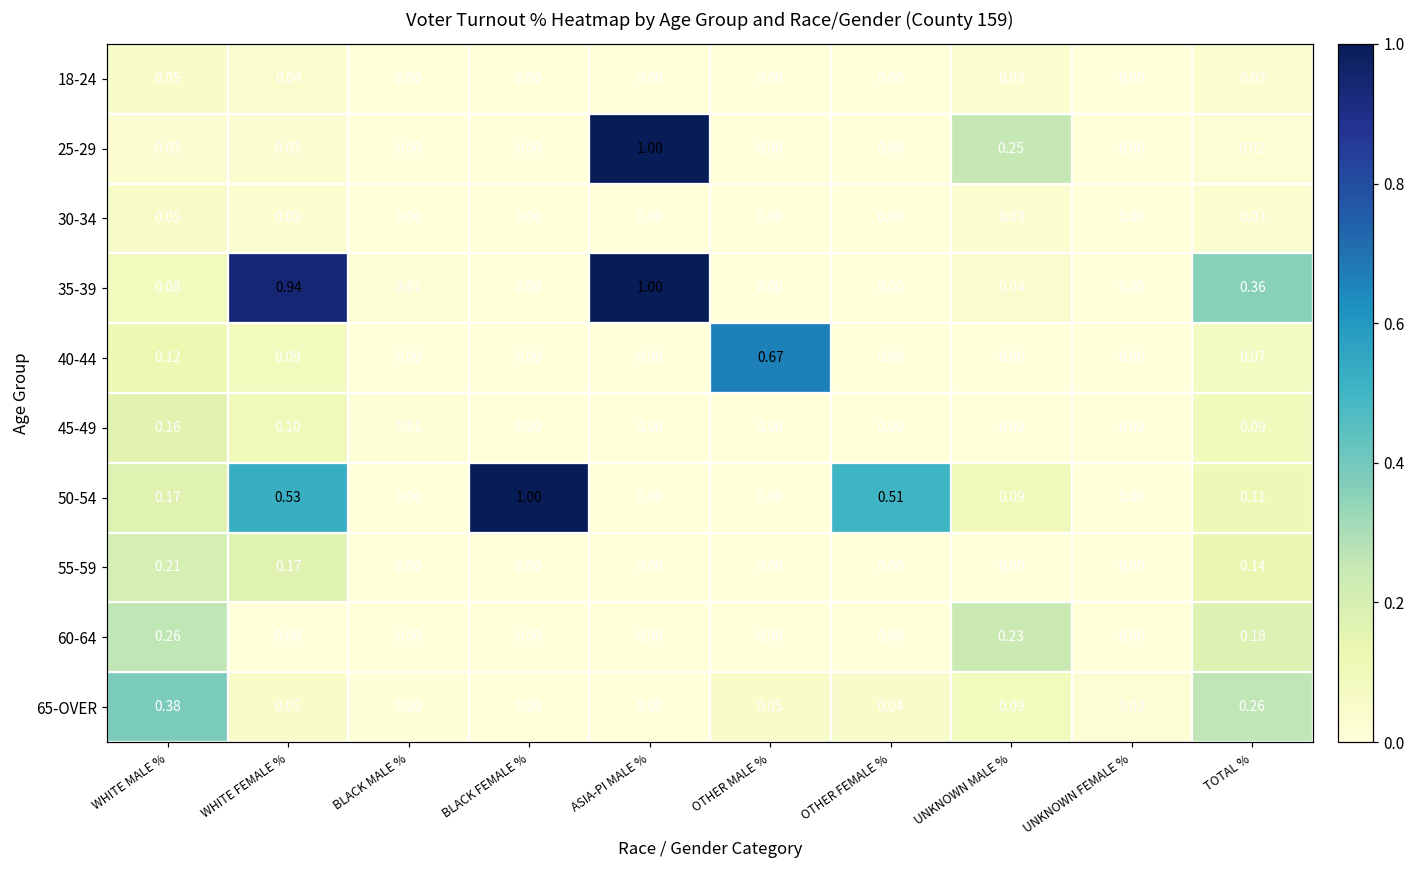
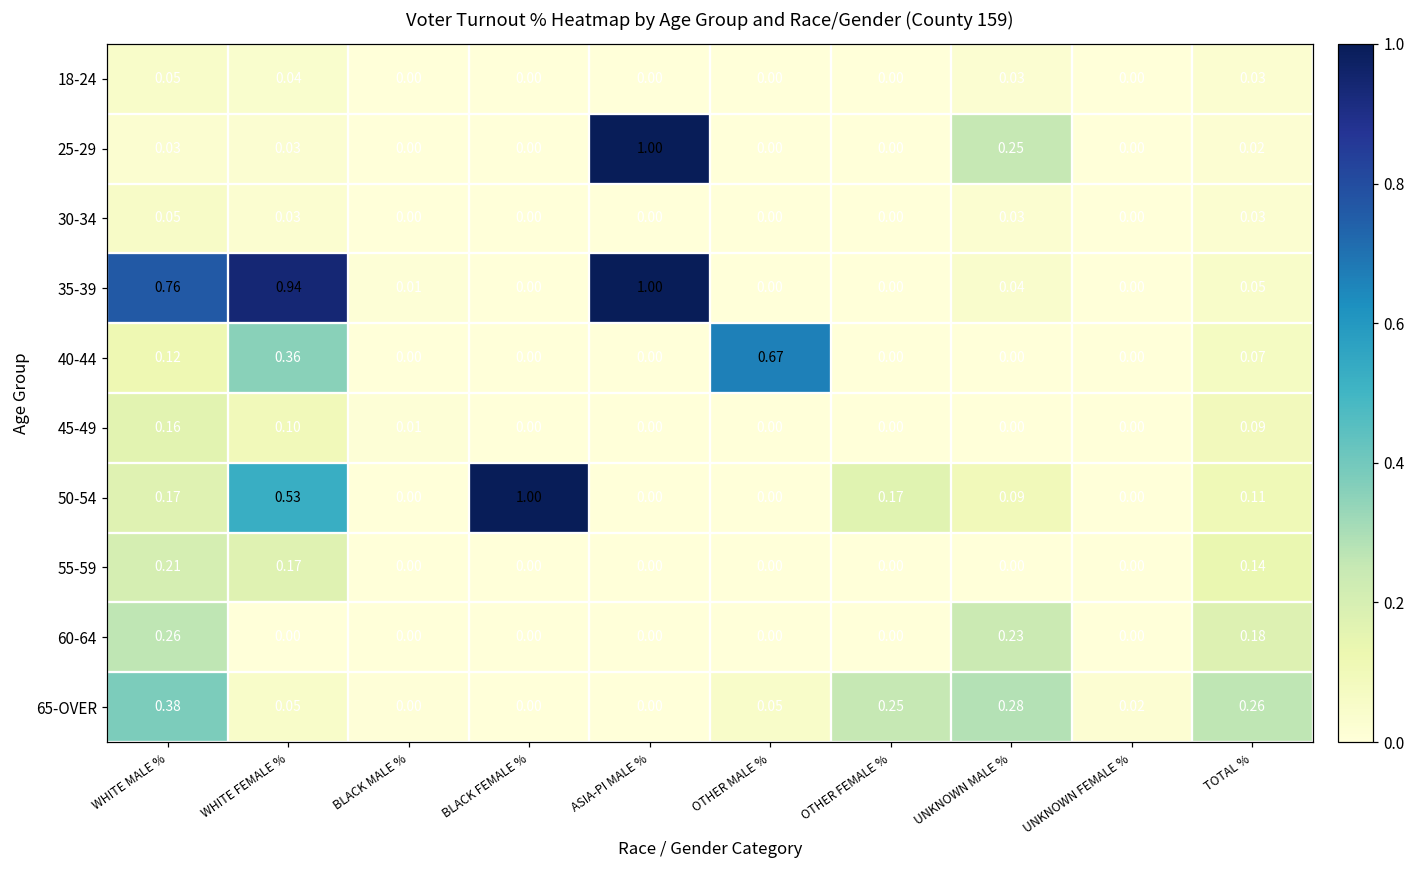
  {
    "18-24": {
      "WHITE MALE %": 0.05,
      "WHITE FEMALE %": 0.04
    },
    "25-29": {
      "ASIA-PI MALE %": 1.00,
      "UNKNOWN MALE %": 0.25
    },
    "30-34": {
      "WHITE MALE %": 0.05
    },
    "35-39": {
-     "WHITE MALE %": 0.08,
+     "WHITE MALE %": 0.76,
      "WHITE FEMALE %": 0.94,
      "ASIA-PI MALE %": 1.00,
      "UNKNOWN MALE %": 0.04,
-     "TOTAL %": 0.36
+     "TOTAL %": 0.05
    },
    "40-44": {
      "WHITE MALE %": 0.12,
-     "WHITE FEMALE %": 0.09,
+     "WHITE FEMALE %": 0.36,
      "OTHER MALE %": 0.67,
      "TOTAL %": 0.07
    },
    "45-49": {
      "WHITE MALE %": 0.16,
      "WHITE FEMALE %": 0.10,
      "TOTAL %": 0.09
    },
    "50-54": {
      "WHITE MALE %": 0.17,
      "WHITE FEMALE %": 0.53,
      "BLACK FEMALE %": 1.00,
-     "OTHER FEMALE %": 0.51,
+     "OTHER FEMALE %": 0.17,
      "UNKNOWN MALE %": 0.09,
      "TOTAL %": 0.11
    },
    "55-59": {
      "WHITE MALE %": 0.21,
      "WHITE FEMALE %": 0.17,
      "TOTAL %": 0.14
    },
    "60-64": {
      "WHITE MALE %": 0.26,
      "UNKNOWN MALE %": 0.23,
      "TOTAL %": 0.18
    },
    "65-OVER": {
      "WHITE MALE %": 0.38,
      "WHITE FEMALE %": 0.05,
      "OTHER MALE %": 0.05,
-     "OTHER FEMALE %": 0.04,
-     "UNKNOWN MALE %": 0.09,
+     "OTHER FEMALE %": 0.25,
+     "UNKNOWN MALE %": 0.28,
      "TOTAL %": 0.26
    }
  }
